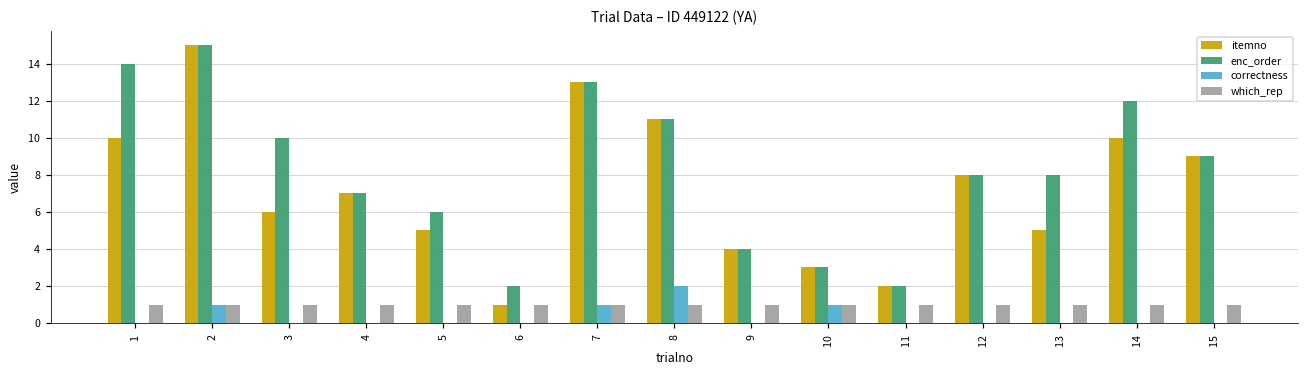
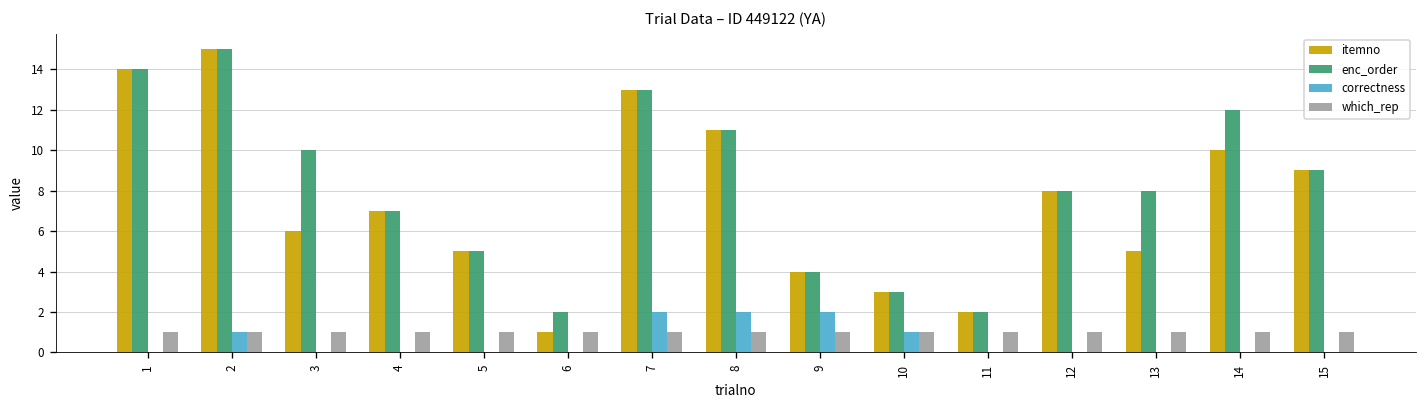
  {
    "itemno": {
-     "1": 10,
+     "1": 14,
      "2": 15,
      "3": 6,
      "4": 7,
      "5": 5,
      "6": 1,
      "7": 13,
      "8": 11,
      "9": 4,
      "10": 3,
      "11": 2,
      "12": 8,
      "13": 5,
      "14": 10,
      "15": 9
    },
    "enc_order": {
      "1": 14,
      "2": 15,
      "3": 10,
      "4": 7,
-     "5": 6,
+     "5": 5,
      "6": 2,
      "7": 13,
      "8": 11,
      "9": 4,
      "10": 3,
      "11": 2,
      "12": 8,
      "13": 8,
      "14": 12,
      "15": 9
    },
    "correctness": {
      "1": 0,
      "2": 1,
      "3": 0,
      "4": 0,
      "5": 0,
      "6": 0,
-     "7": 1,
+     "7": 2,
      "8": 2,
-     "9": 0,
+     "9": 2,
      "10": 1,
      "11": 0,
      "12": 0,
      "13": 0,
      "14": 0,
      "15": 0
    },
    "which_rep": {
      "1": 1,
      "2": 1,
      "3": 1,
      "4": 1,
      "5": 1,
      "6": 1,
      "7": 1,
      "8": 1,
      "9": 1,
      "10": 1,
      "11": 1,
      "12": 1,
      "13": 1,
      "14": 1,
      "15": 1
    }
  }
